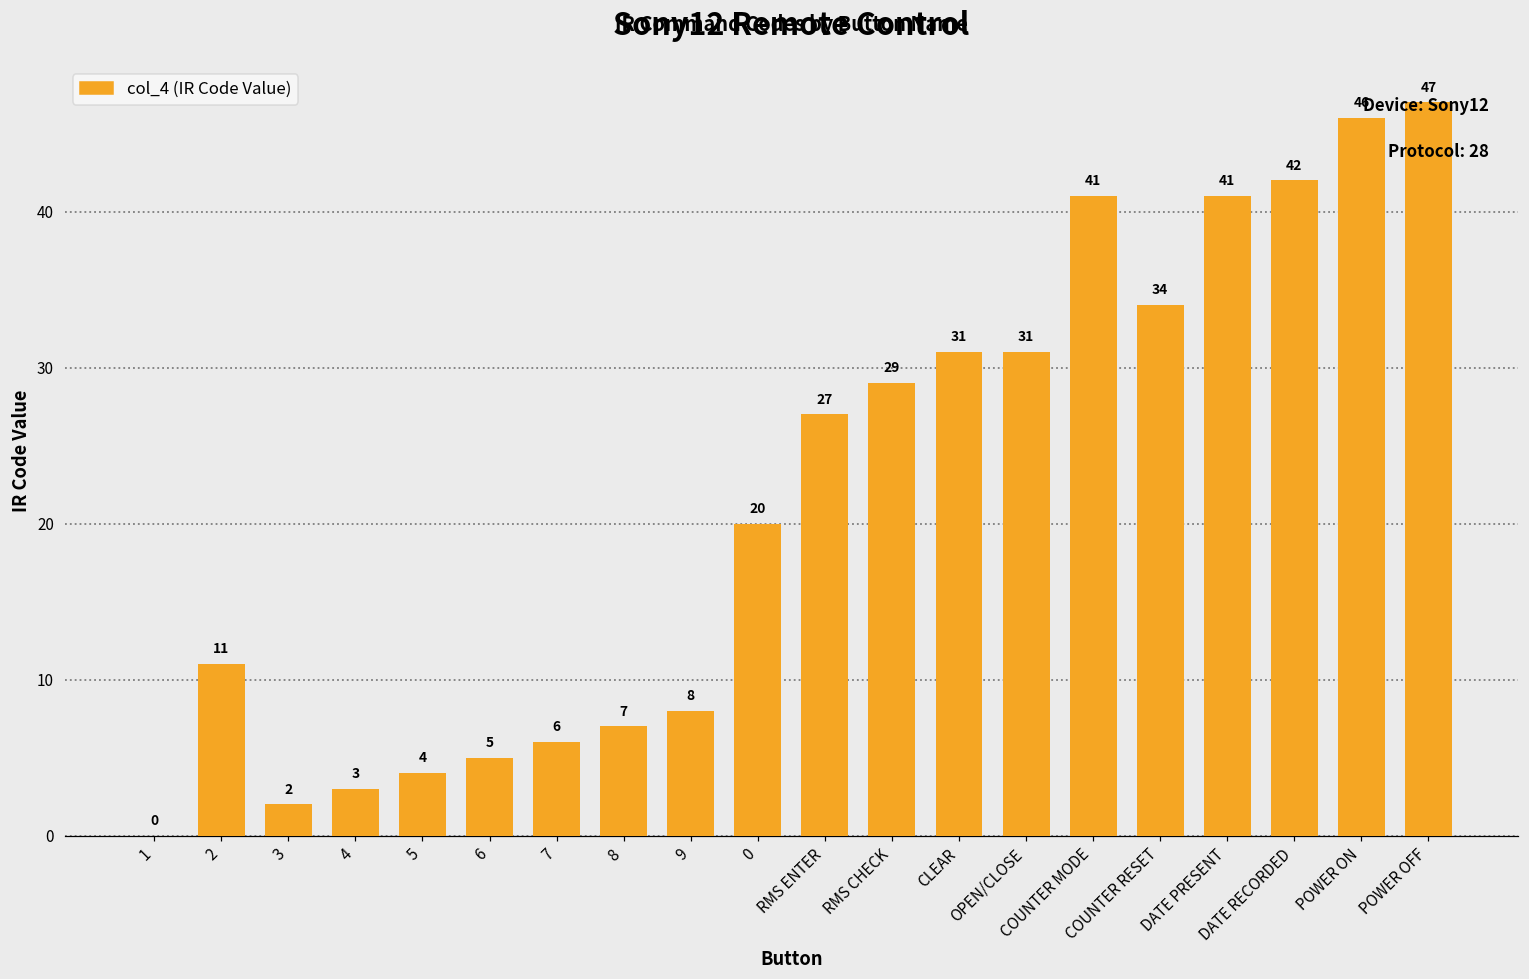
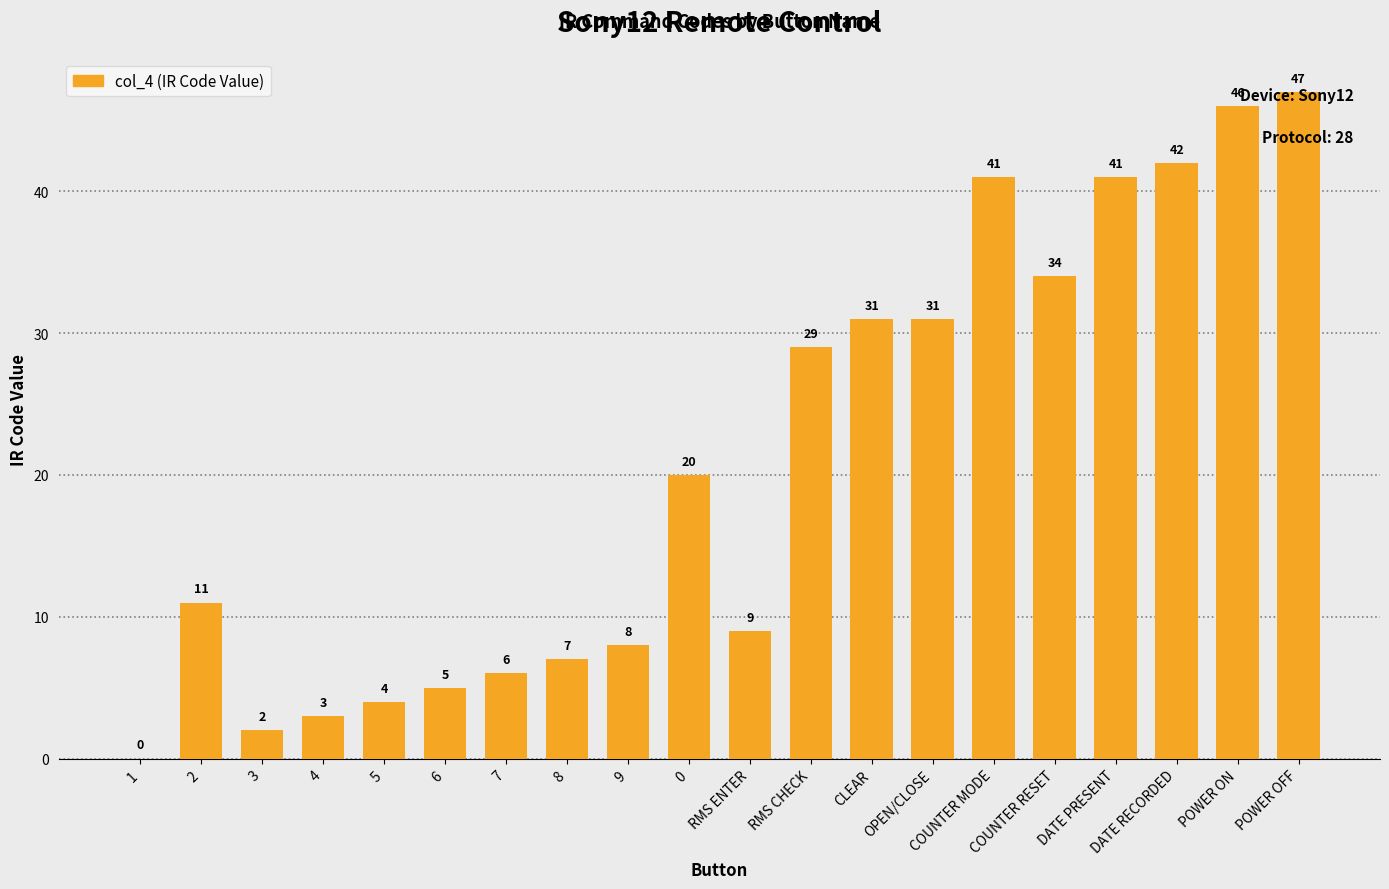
  {
    "1": 0,
    "2": 11,
    "3": 2,
    "4": 3,
    "5": 4,
    "6": 5,
    "7": 6,
    "8": 7,
    "9": 8,
    "0": 20,
-   "RMS ENTER": 27,
+   "RMS ENTER": 9,
    "RMS CHECK": 29,
    "CLEAR": 31,
    "OPEN/CLOSE": 31,
    "COUNTER MODE": 41,
    "COUNTER RESET": 34,
    "DATE PRESENT": 41,
    "DATE RECORDED": 42,
    "POWER OFF": 47
  }
